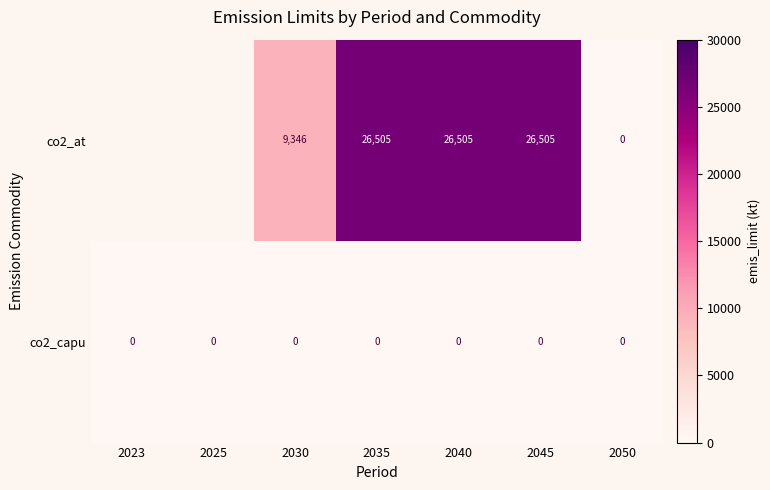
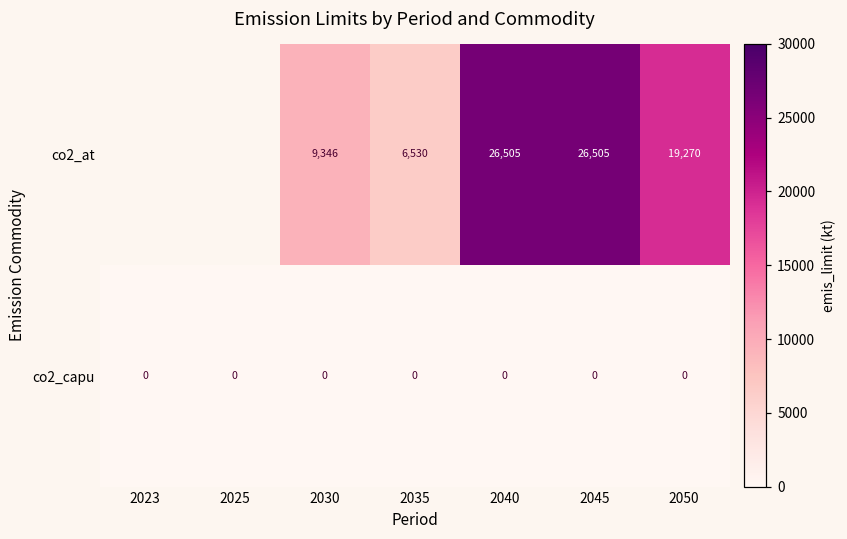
  {
    "co2_at": {
      "2030": "9,346",
-     "2035": "26,505",
+     "2035": "6,530",
      "2040": "26,505",
      "2045": "26,505",
-     "2050": "0"
+     "2050": "19,270"
    },
    "co2_capu": {
      "2023": "0",
      "2025": "0",
      "2030": "0",
      "2035": "0",
      "2040": "0",
      "2045": "0",
      "2050": "0"
    }
  }
